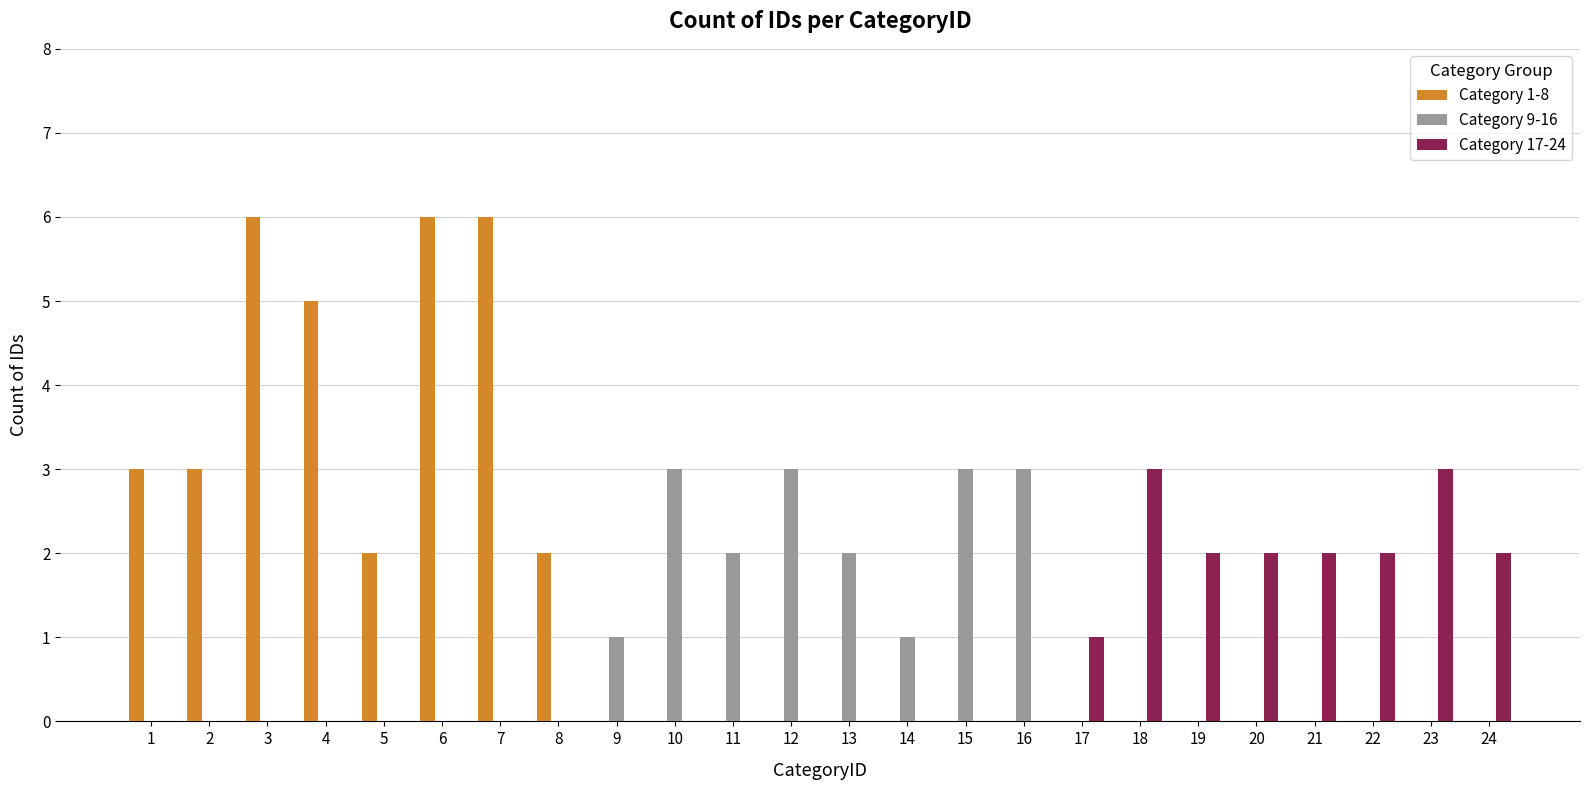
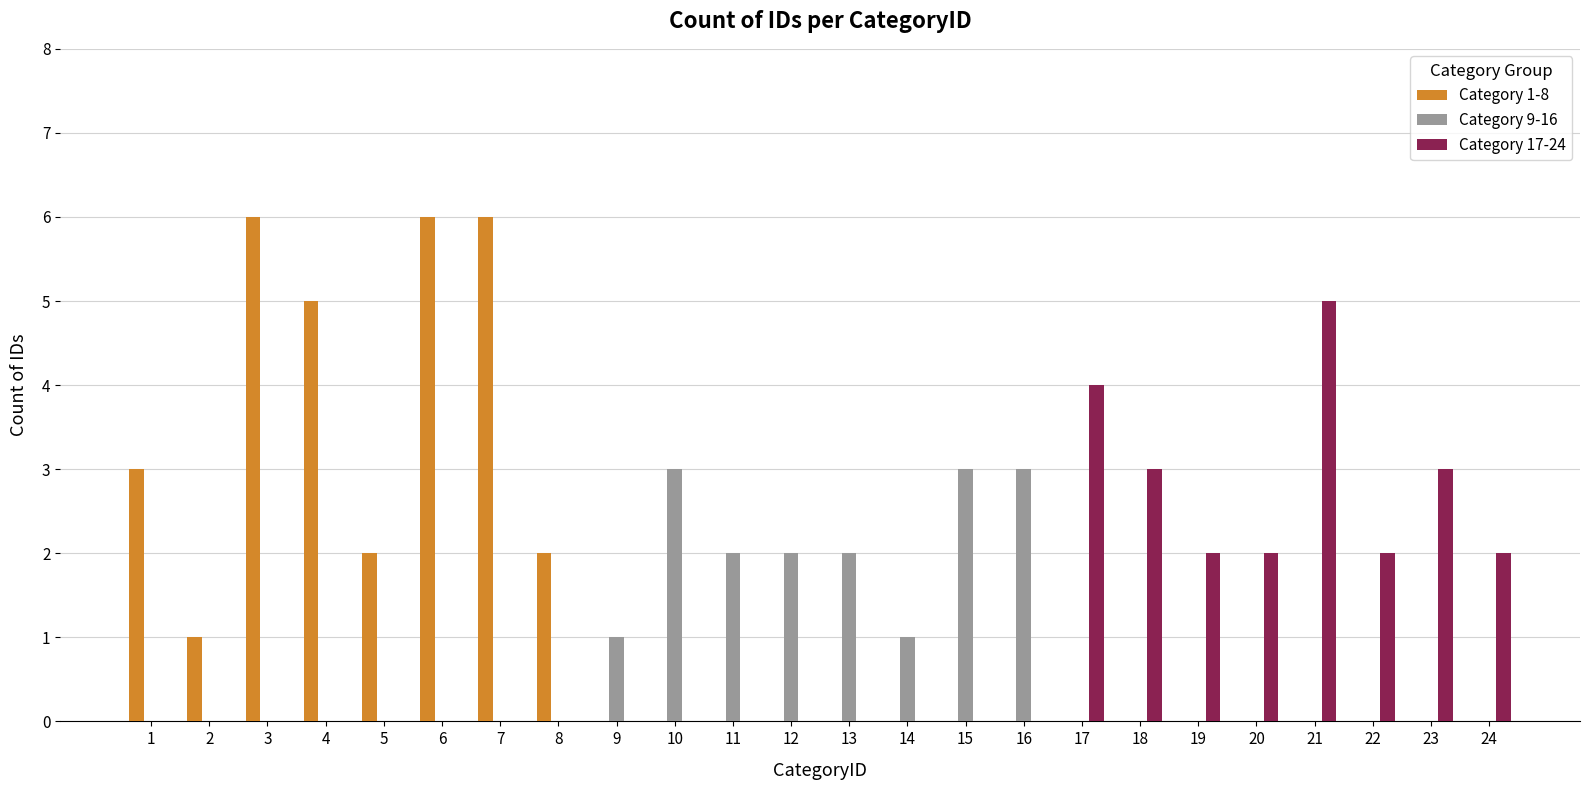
  {
    "Category 1-8": {
      "1": 3,
-     "2": 3,
+     "2": 1,
      "3": 6,
      "4": 5,
      "5": 2,
      "6": 6,
      "7": 6,
      "8": 2,
      "9": 0,
      "10": 0,
      "11": 0,
      "12": 0,
      "13": 0,
      "14": 0,
      "15": 0,
      "16": 0,
      "17": 0,
      "18": 0,
      "19": 0,
      "20": 0,
      "21": 0,
      "22": 0,
      "23": 0,
      "24": 0
    },
    "Category 9-16": {
      "1": 0,
      "2": 0,
      "3": 0,
      "4": 0,
      "5": 0,
      "6": 0,
      "7": 0,
      "8": 0,
      "9": 1,
      "10": 3,
      "11": 2,
-     "12": 3,
+     "12": 2,
      "13": 2,
      "14": 1,
      "15": 3,
      "16": 3,
      "17": 0,
      "18": 0,
      "19": 0,
      "20": 0,
      "21": 0,
      "22": 0,
      "23": 0,
      "24": 0
    },
    "Category 17-24": {
      "1": 0,
      "2": 0,
      "3": 0,
      "4": 0,
      "5": 0,
      "6": 0,
      "7": 0,
      "8": 0,
      "9": 0,
      "10": 0,
      "11": 0,
      "12": 0,
      "13": 0,
      "14": 0,
      "15": 0,
      "16": 0,
-     "17": 1,
+     "17": 4,
      "18": 3,
      "19": 2,
      "20": 2,
-     "21": 2,
+     "21": 5,
      "22": 2,
      "23": 3,
      "24": 2
    }
  }
